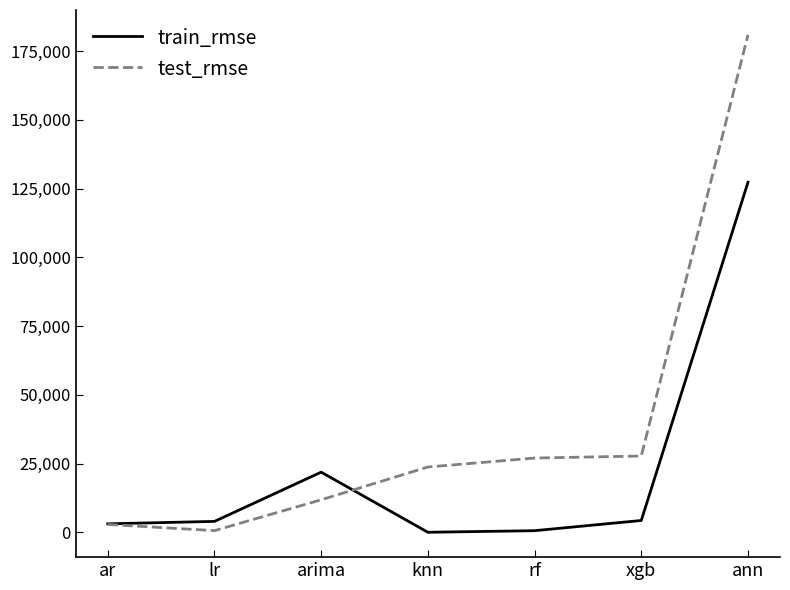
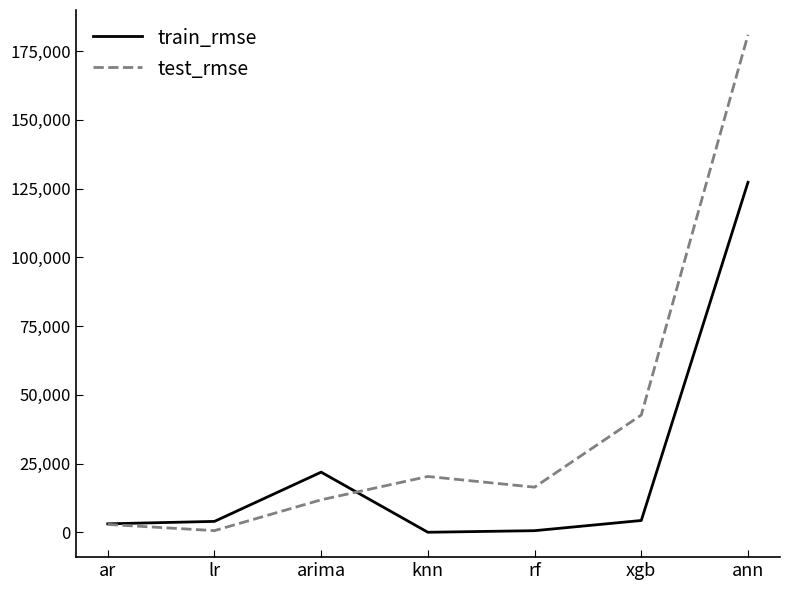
  {
    "train_rmse": {
      "lr": "4,000",
      "arima": "22,000",
      "knn": "0",
      "rf": "1,000",
      "xgb": "4,000",
      "ann": "127,000"
    },
    "test_rmse": {
      "lr": "1,000",
      "arima": "12,000",
-     "knn": "24,000",
-     "rf": "27,000",
-     "xgb": "28,000",
+     "knn": "20,000",
+     "rf": "16,000",
+     "xgb": "43,000",
      "ann": "181,000"
    }
  }
